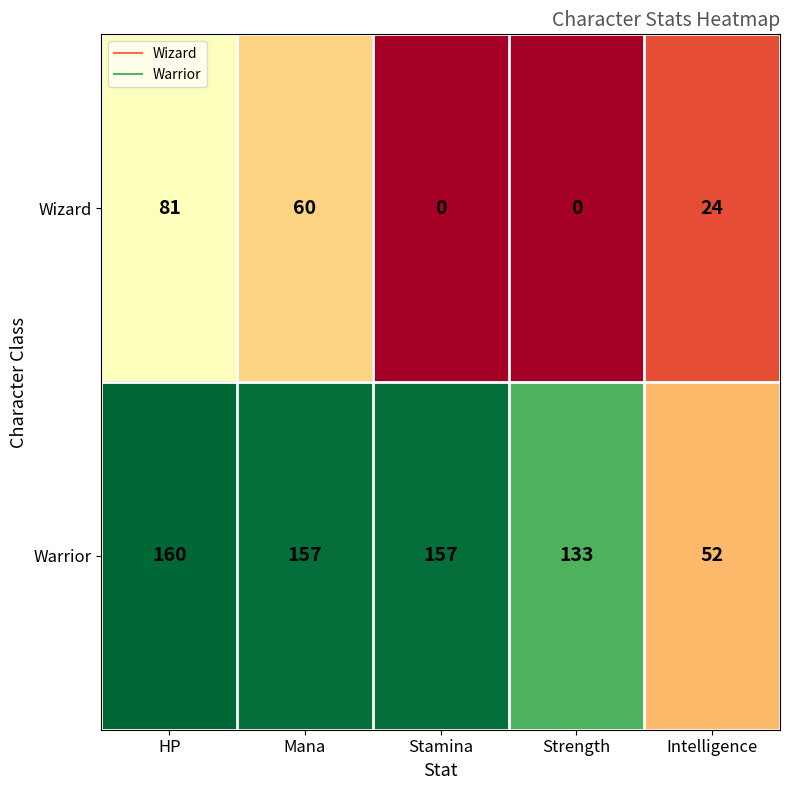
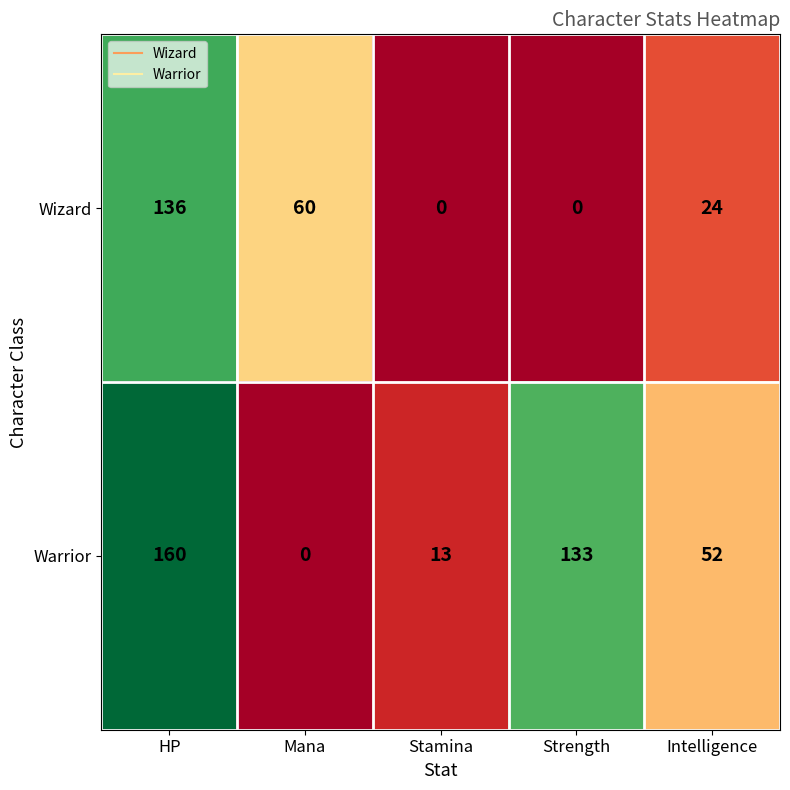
  {
    "Wizard": {
-     "HP": 81,
+     "HP": 136,
      "Mana": 60,
      "Stamina": 0,
      "Strength": 0,
      "Intelligence": 24
    },
    "Warrior": {
      "HP": 160,
-     "Mana": 157,
-     "Stamina": 157,
+     "Mana": 0,
+     "Stamina": 13,
      "Strength": 133,
      "Intelligence": 52
    }
  }
